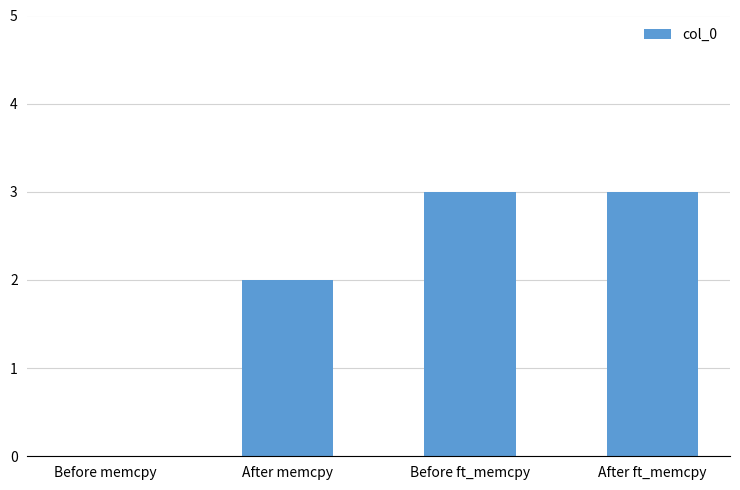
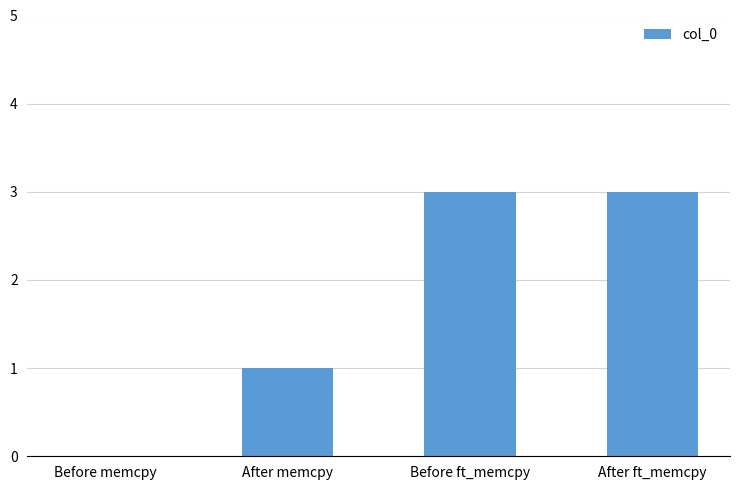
  {
    "Before memcpy": 0,
-   "After memcpy": 2,
+   "After memcpy": 1,
    "Before ft_memcpy": 3,
    "After ft_memcpy": 3
  }
